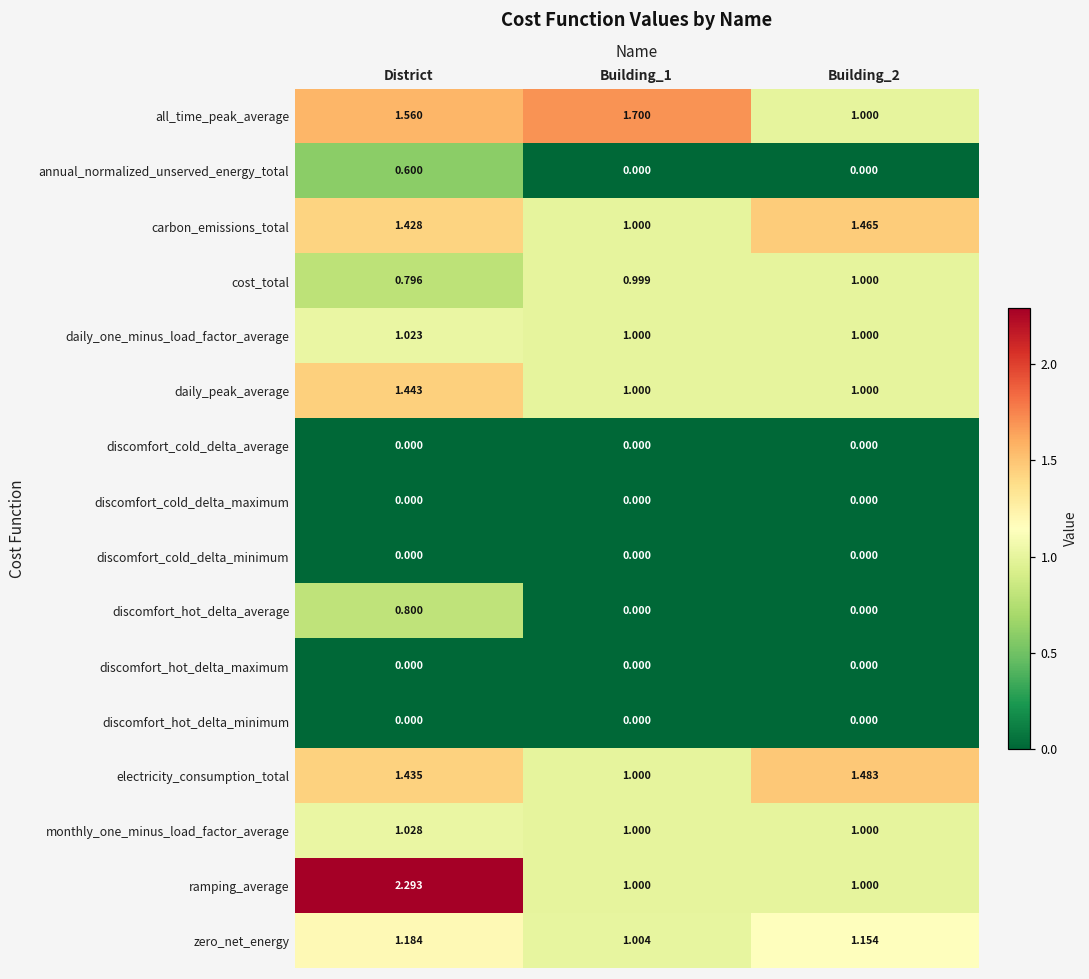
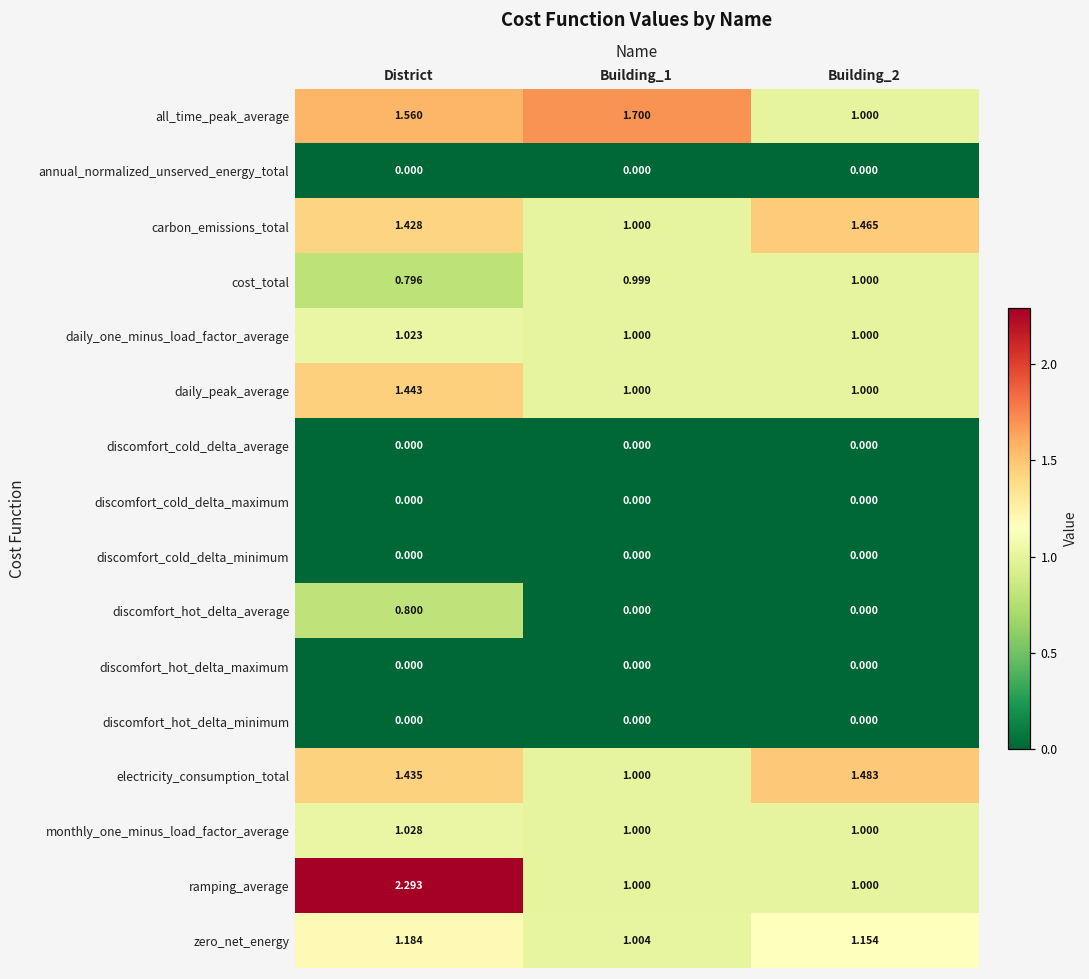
  {
    "all_time_peak_average": {
      "District": 1.560,
      "Building_1": 1.700,
      "Building_2": 1.000
    },
    "annual_normalized_unserved_energy_total": {
-     "District": 0.600,
+     "District": 0.000,
      "Building_1": 0.000,
      "Building_2": 0.000
    },
    "carbon_emissions_total": {
      "District": 1.428,
      "Building_1": 1.000,
      "Building_2": 1.465
    },
    "cost_total": {
      "District": 0.796,
      "Building_1": 0.999,
      "Building_2": 1.000
    },
    "daily_one_minus_load_factor_average": {
      "District": 1.023,
      "Building_1": 1.000,
      "Building_2": 1.000
    },
    "daily_peak_average": {
      "District": 1.443,
      "Building_1": 1.000,
      "Building_2": 1.000
    },
    "discomfort_cold_delta_average": {
      "District": 0.000,
      "Building_1": 0.000,
      "Building_2": 0.000
    },
    "discomfort_cold_delta_maximum": {
      "District": 0.000,
      "Building_1": 0.000,
      "Building_2": 0.000
    },
    "discomfort_cold_delta_minimum": {
      "District": 0.000,
      "Building_1": 0.000,
      "Building_2": 0.000
    },
    "discomfort_hot_delta_average": {
      "District": 0.800,
      "Building_1": 0.000,
      "Building_2": 0.000
    },
    "discomfort_hot_delta_maximum": {
      "District": 0.000,
      "Building_1": 0.000,
      "Building_2": 0.000
    },
    "discomfort_hot_delta_minimum": {
      "District": 0.000,
      "Building_1": 0.000,
      "Building_2": 0.000
    },
    "electricity_consumption_total": {
      "District": 1.435,
      "Building_1": 1.000,
      "Building_2": 1.483
    },
    "monthly_one_minus_load_factor_average": {
      "District": 1.028,
      "Building_1": 1.000,
      "Building_2": 1.000
    },
    "ramping_average": {
      "District": 2.293,
      "Building_1": 1.000,
      "Building_2": 1.000
    },
    "zero_net_energy": {
      "District": 1.184,
      "Building_1": 1.004,
      "Building_2": 1.154
    }
  }
